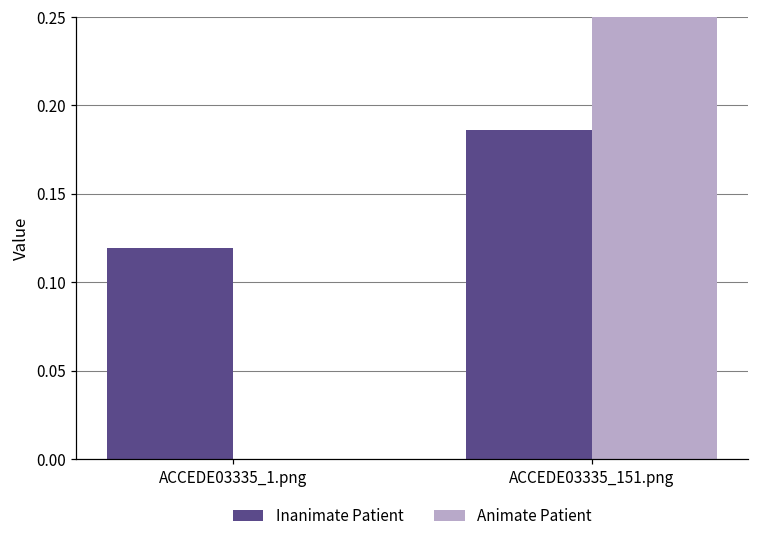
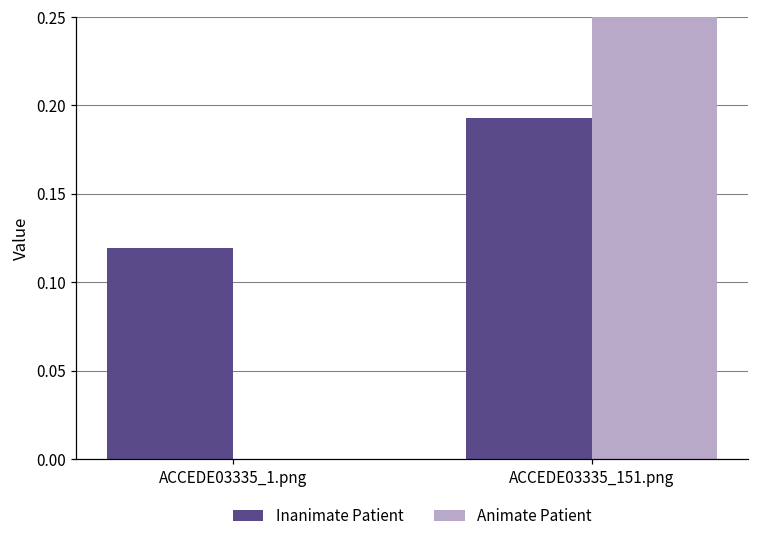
  {
    "Inanimate Patient": {
      "ACCEDE03335_1.png": 0.119,
-     "ACCEDE03335_151.png": 0.186
+     "ACCEDE03335_151.png": 0.193
    },
    "Animate Patient": {
      "ACCEDE03335_1.png": 0.000
    }
  }
